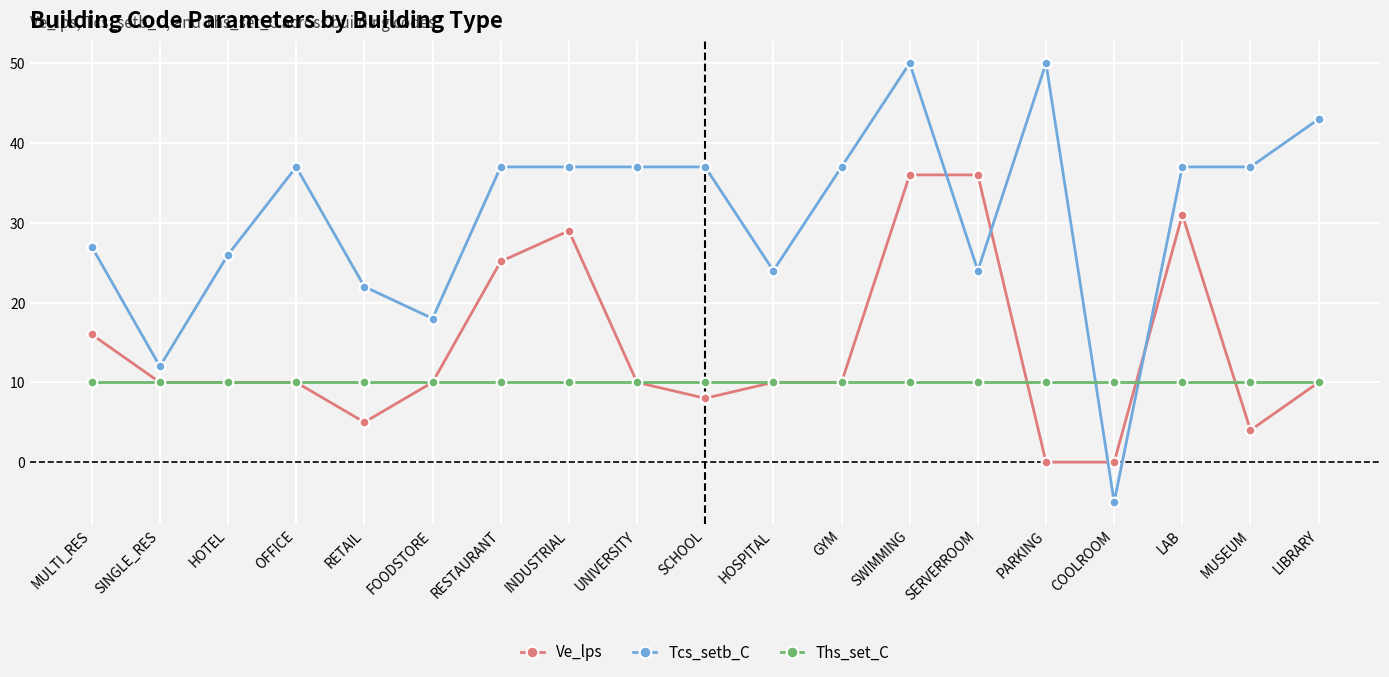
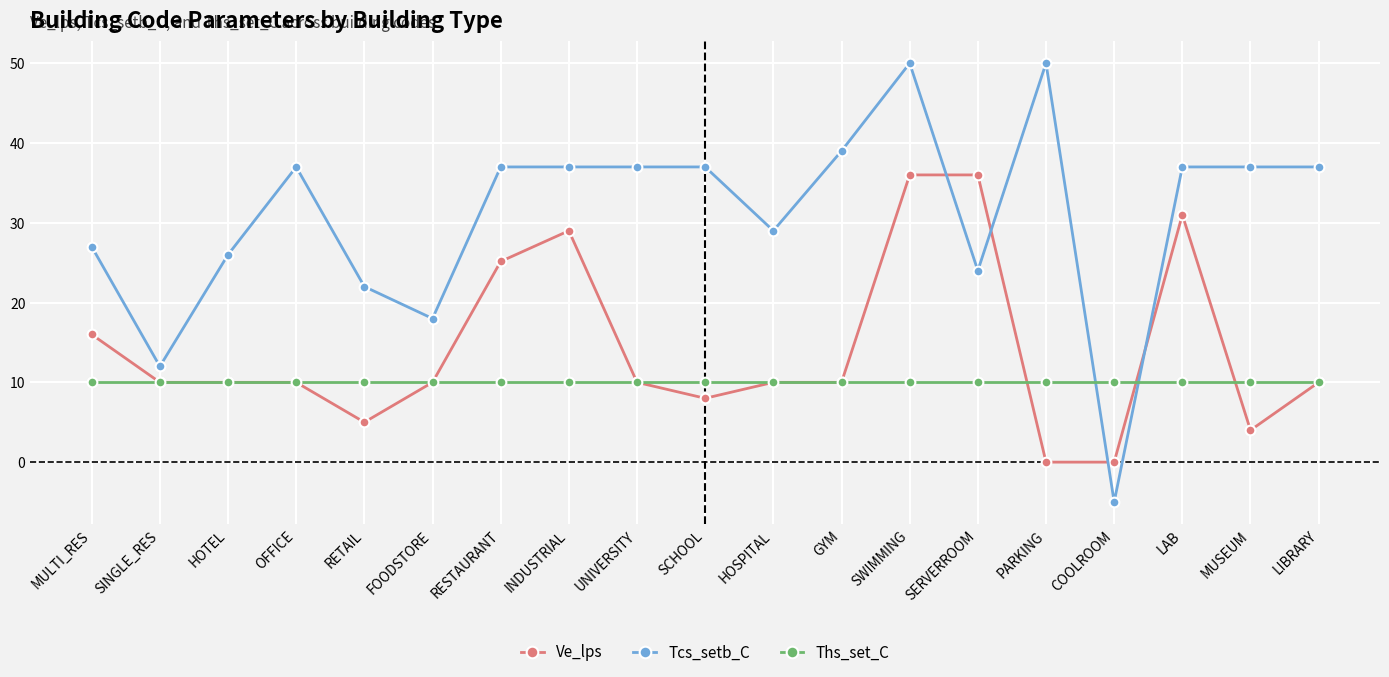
  {
    "Ve_lps": {
      "MULTI_RES": 16,
      "RETAIL": 5,
      "RESTAURANT": 25,
      "INDUSTRIAL": 29,
      "SCHOOL": 8,
      "SWIMMING": 36,
      "SERVERROOM": 36,
      "PARKING": 0,
      "COOLROOM": 0,
      "LAB": 31,
      "MUSEUM": 4
    },
    "Tcs_setb_C": {
      "MULTI_RES": 27,
      "SINGLE_RES": 12,
      "HOTEL": 26,
      "OFFICE": 37,
      "RETAIL": 22,
      "FOODSTORE": 18,
      "RESTAURANT": 37,
      "INDUSTRIAL": 37,
      "UNIVERSITY": 37,
      "SCHOOL": 37,
-     "HOSPITAL": 24,
-     "GYM": 37,
+     "HOSPITAL": 29,
+     "GYM": 39,
      "SWIMMING": 50,
      "SERVERROOM": 24,
      "PARKING": 50,
      "COOLROOM": -5,
      "LAB": 37,
      "MUSEUM": 37,
-     "LIBRARY": 43
+     "LIBRARY": 37
    },
    "Ths_set_C": {
      "MULTI_RES": 10,
      "RETAIL": 10,
      "RESTAURANT": 10,
      "INDUSTRIAL": 10,
      "SCHOOL": 10,
      "SWIMMING": 10,
      "SERVERROOM": 10,
      "PARKING": 10,
      "COOLROOM": 10,
      "LAB": 10,
      "MUSEUM": 10
    }
  }
